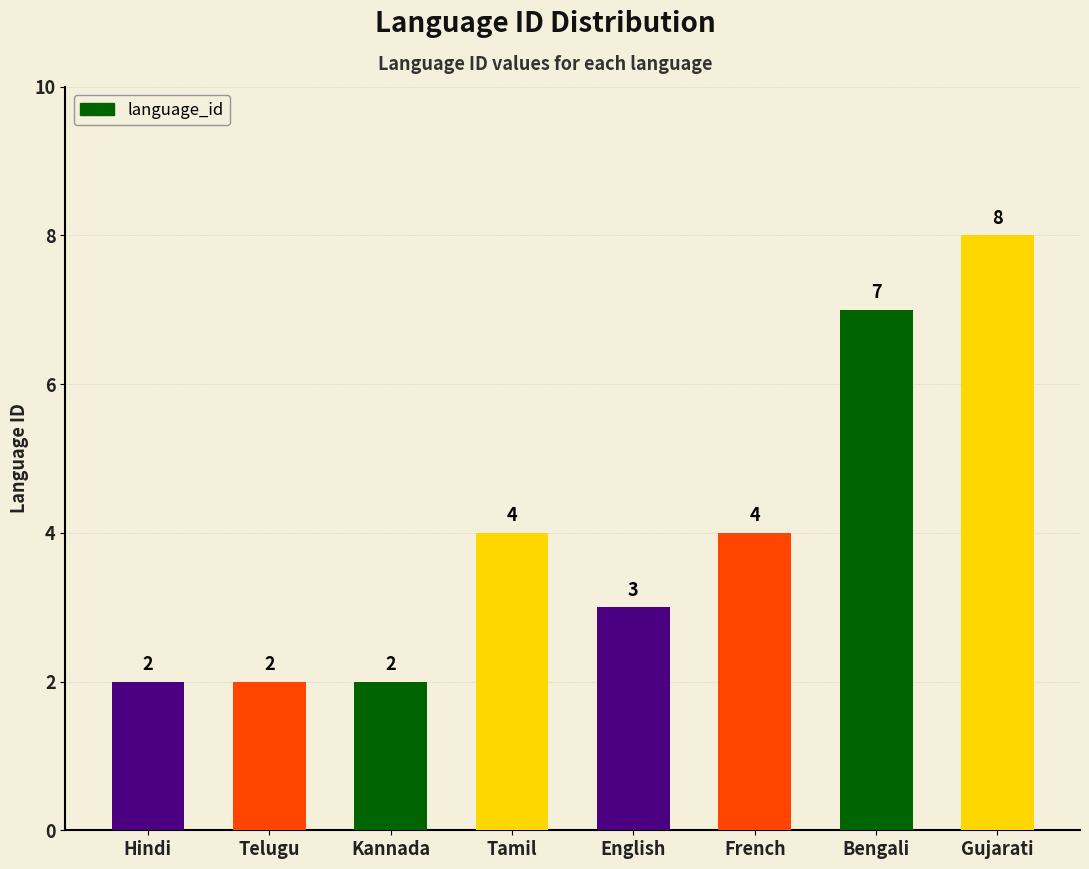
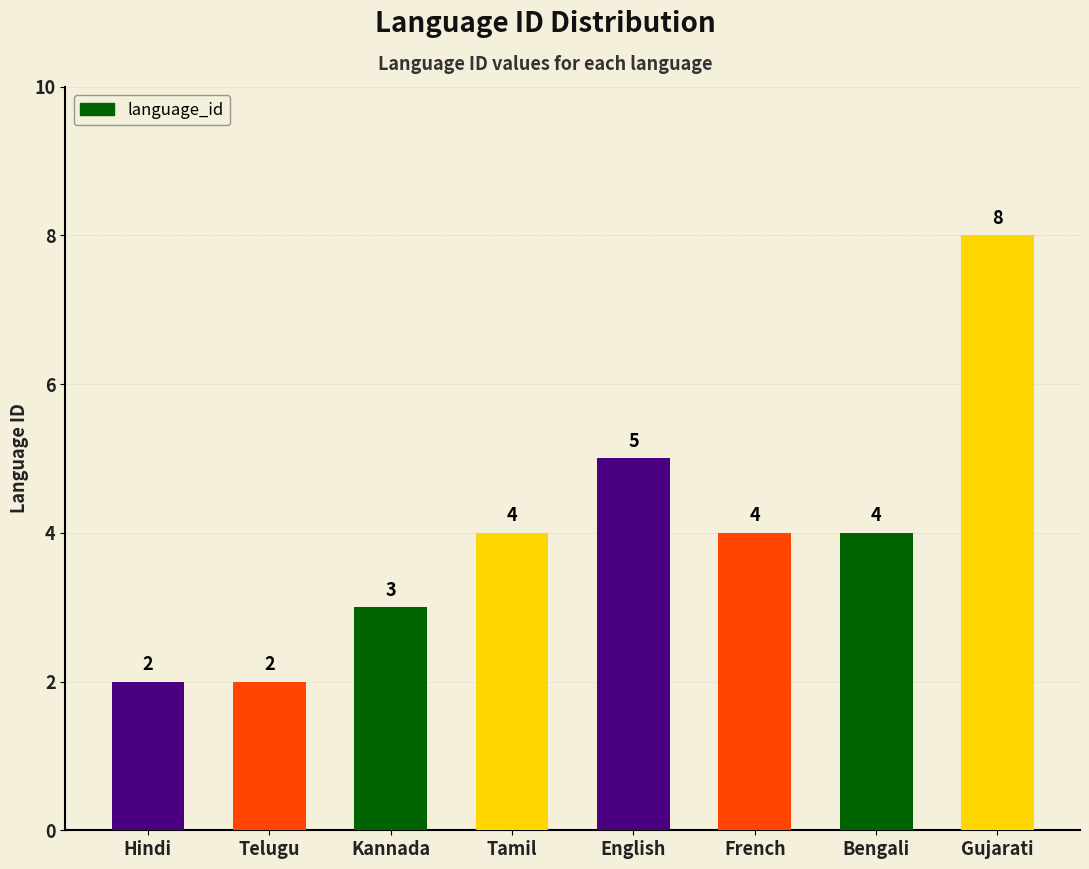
  {
    "Hindi": 2,
    "Telugu": 2,
-   "Kannada": 2,
+   "Kannada": 3,
    "Tamil": 4,
-   "English": 3,
+   "English": 5,
    "French": 4,
-   "Bengali": 7,
+   "Bengali": 4,
    "Gujarati": 8
  }
